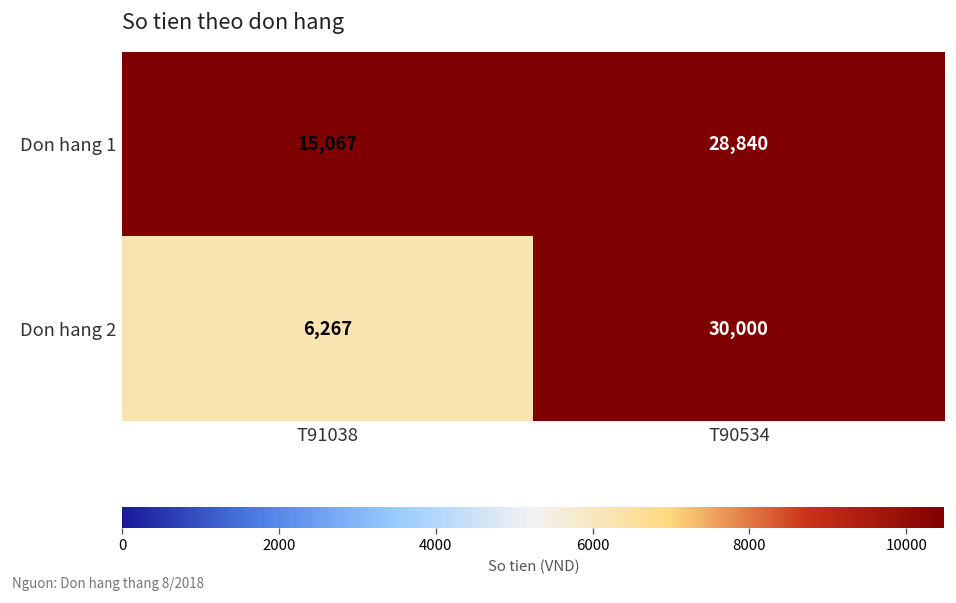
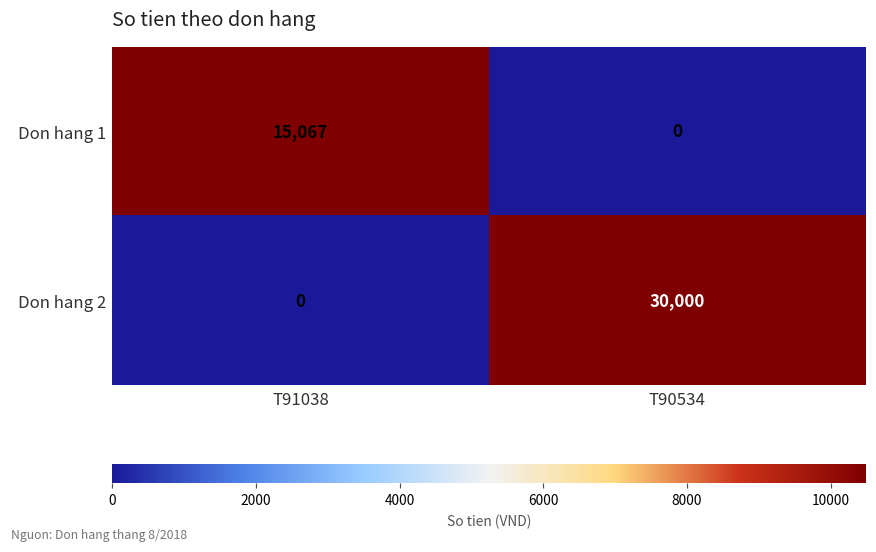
  {
    "Don hang 1": {
      "T91038": "15,067",
-     "T90534": "28,840"
+     "T90534": "0"
    },
    "Don hang 2": {
-     "T91038": "6,267",
+     "T91038": "0",
      "T90534": "30,000"
    }
  }
